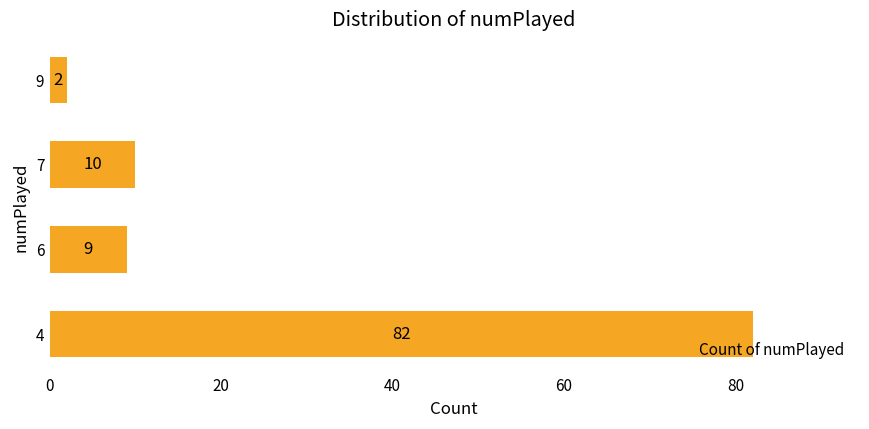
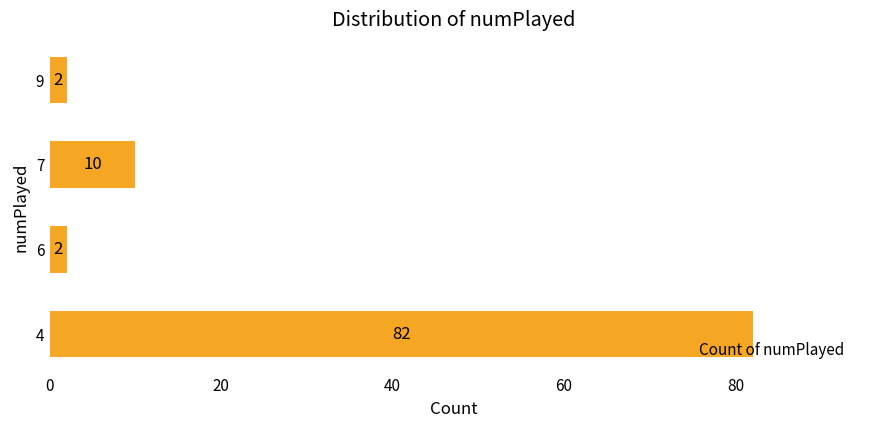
  {
    "9": 2,
    "7": 10,
-   "6": 9,
+   "6": 2,
    "4": 82
  }
